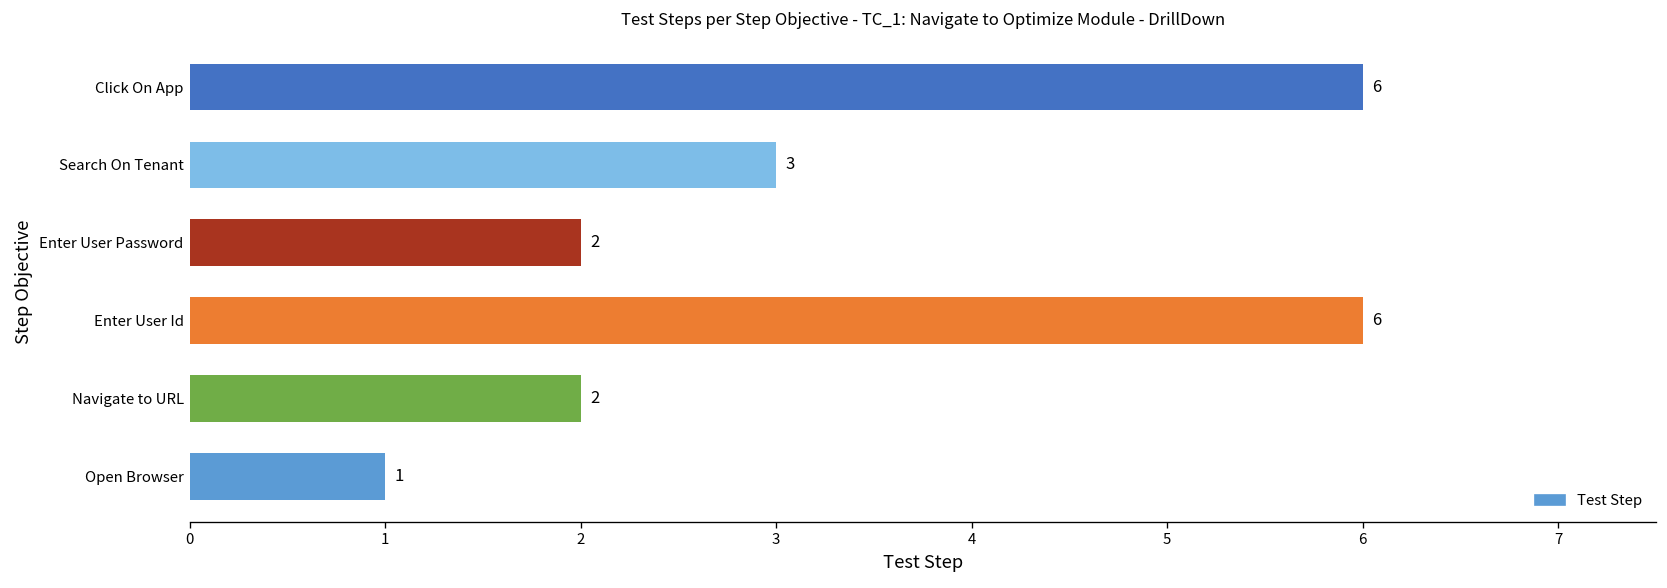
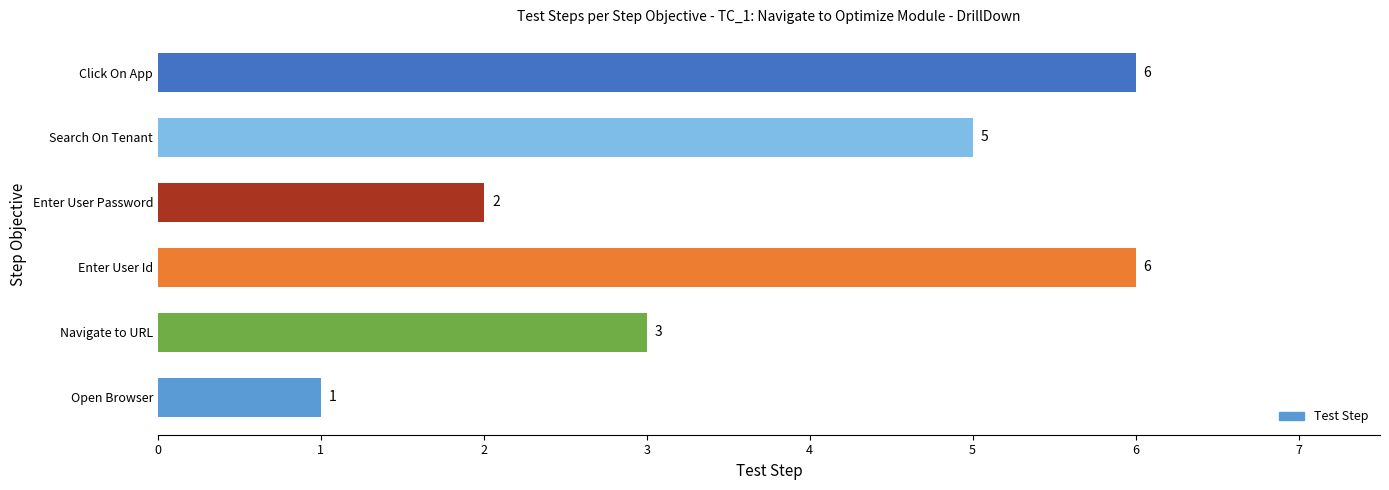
  {
    "Click On App": 6,
-   "Search On Tenant": 3,
+   "Search On Tenant": 5,
    "Enter User Password": 2,
    "Enter User Id": 6,
-   "Navigate to URL": 2,
+   "Navigate to URL": 3,
    "Open Browser": 1
  }
